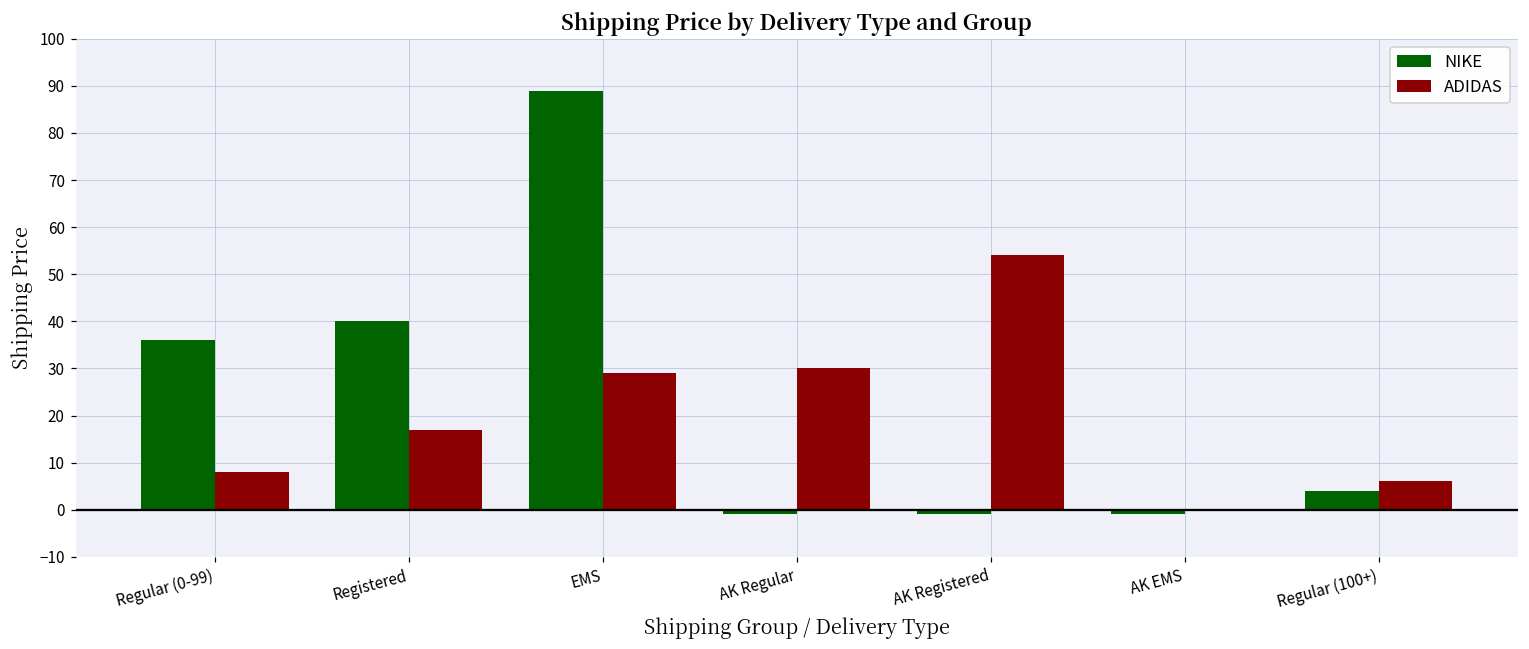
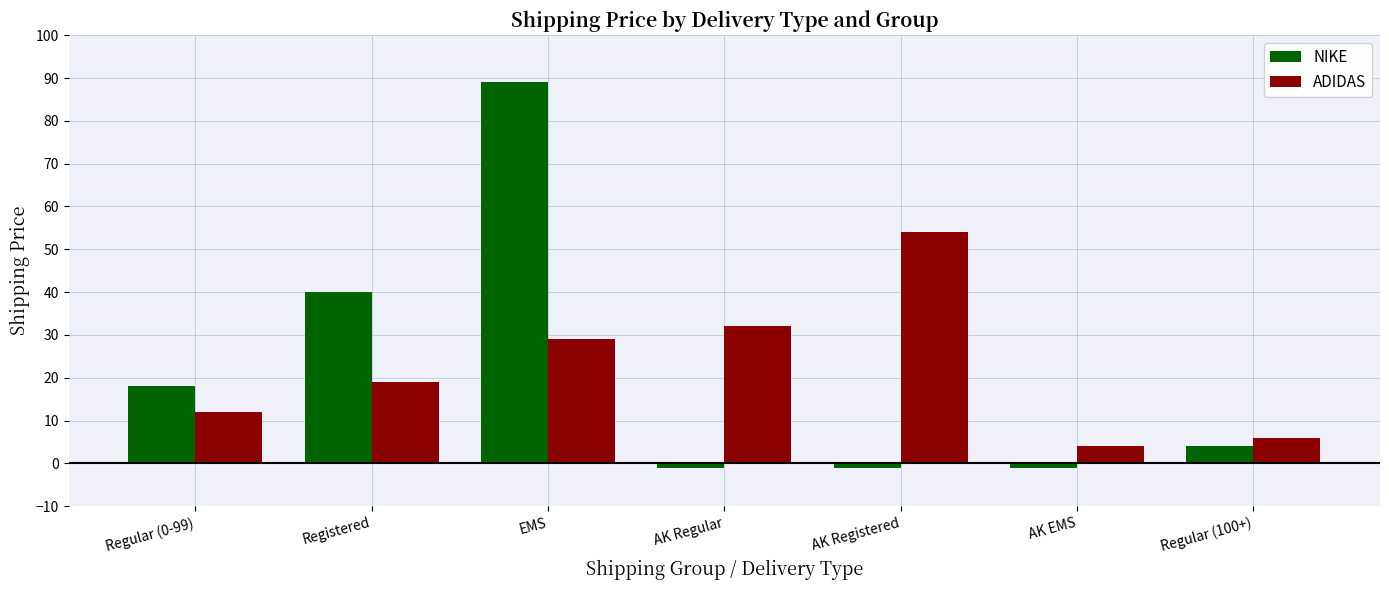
  {
    "NIKE": {
-     "Regular (0-99)": 36,
+     "Regular (0-99)": 18,
      "Registered": 40,
      "EMS": 89,
      "AK Regular": -1,
      "AK Registered": -1,
      "AK EMS": -1,
      "Regular (100+)": 4
    },
    "ADIDAS": {
-     "Regular (0-99)": 8,
-     "Registered": 17,
+     "Regular (0-99)": 12,
+     "Registered": 19,
      "EMS": 29,
-     "AK Regular": 30,
+     "AK Regular": 32,
      "AK Registered": 54,
-     "AK EMS": 0,
+     "AK EMS": 4,
      "Regular (100+)": 6
    }
  }
